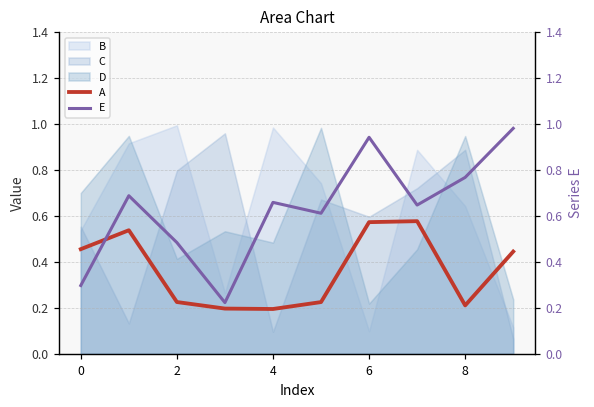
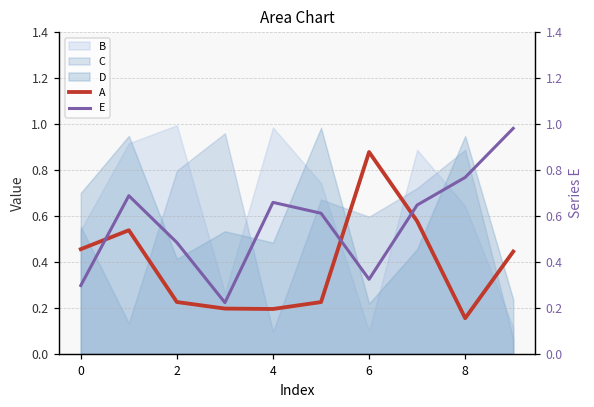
  {
    "A": {
      "0": 0.46,
      "2": 0.23,
      "4": 0.20,
-     "6": 0.57,
-     "8": 0.21
+     "6": 0.88,
+     "8": 0.16
    },
    "E": {
      "0": 0.30,
      "2": 0.48,
      "4": 0.66,
-     "6": 0.94,
+     "6": 0.32,
      "8": 0.77
    }
  }
